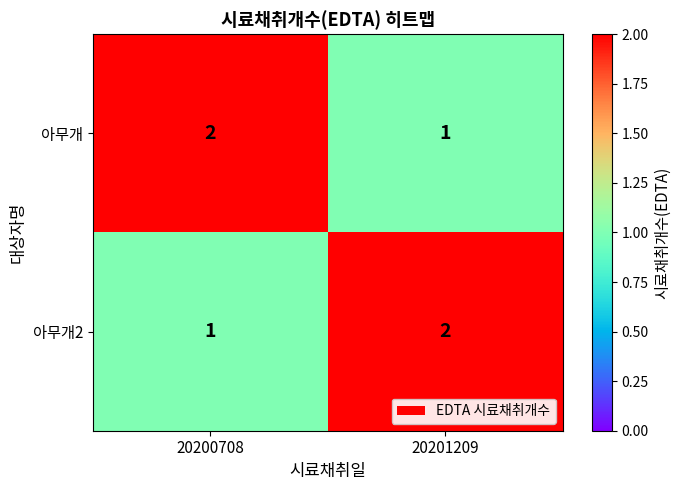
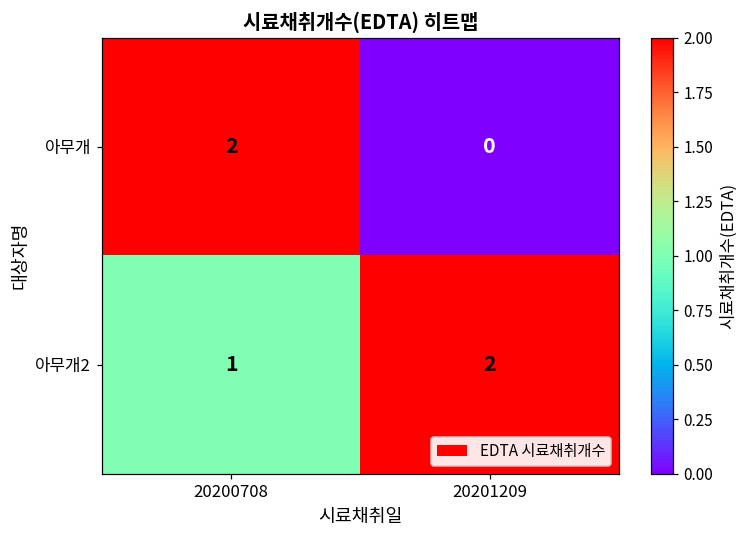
  {
    "아무개": {
      "20200708": 2,
-     "20201209": 1
+     "20201209": 0
    },
    "아무개2": {
      "20200708": 1,
      "20201209": 2
    }
  }
